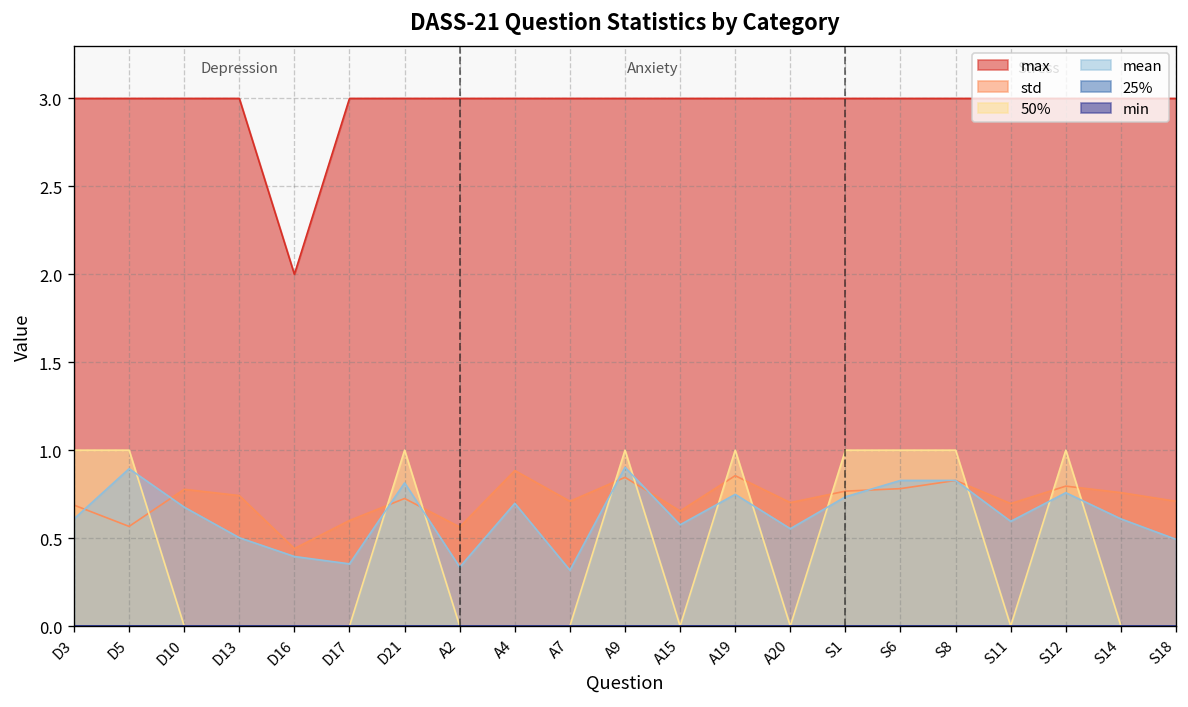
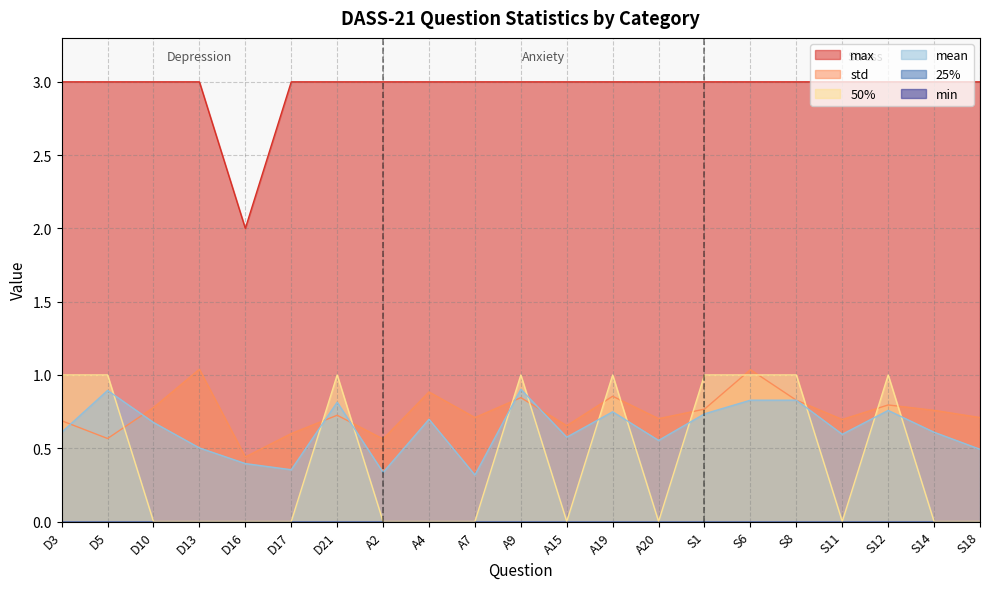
  {
    "max": {
      "D3": 3.00,
      "D5": 3.00,
      "D10": 3.00,
      "D13": 3.00,
      "D16": 2.00,
      "D17": 3.00,
      "D21": 3.00,
      "A2": 3.00,
      "A4": 3.00,
      "A7": 3.00,
      "A9": 3.00,
      "A15": 3.00,
      "A19": 3.00,
      "A20": 3.00,
      "S1": 3.00,
      "S6": 3.00,
      "S8": 3.00,
      "S18": 3.00
    },
    "std": {
      "D3": 0.69,
      "D5": 0.57,
      "D10": 0.78,
-     "D13": 0.74,
+     "D13": 1.04,
      "D16": 0.44,
      "D17": 0.60,
      "D21": 0.73,
      "A2": 0.56,
      "A4": 0.88,
      "A7": 0.71,
      "A9": 0.85,
      "A15": 0.65,
      "A19": 0.85,
      "A20": 0.70,
      "S1": 0.77,
-     "S6": 0.78,
+     "S6": 1.04,
      "S11": 0.70,
      "S12": 0.80,
      "S14": 0.76,
      "S18": 0.71
    },
    "50%": {
      "D3": 1.00,
      "D5": 1.00,
      "D21": 1.00,
      "A9": 1.00,
      "A19": 1.00,
      "S1": 1.00,
      "S6": 1.00,
      "S8": 1.00,
      "S12": 1.00
    },
    "mean": {
      "D3": 0.61,
      "D5": 0.89,
      "D10": 0.68,
      "D13": 0.50,
      "D16": 0.40,
      "D17": 0.35,
      "D21": 0.81,
      "A2": 0.33,
      "A4": 0.70,
      "A7": 0.32,
      "A9": 0.90,
      "A15": 0.58,
      "A19": 0.75,
      "A20": 0.55,
      "S1": 0.73,
      "S6": 0.83,
      "S11": 0.60,
      "S12": 0.76,
      "S14": 0.61,
      "S18": 0.49
    },
    "min": {
      "D3": 0.00,
      "D5": 0.00,
      "D21": 0.00,
      "A9": 0.00,
      "A19": 0.00,
      "S1": 0.00,
      "S6": 0.00,
      "S8": 0.00,
      "S12": 0.00
    }
  }
